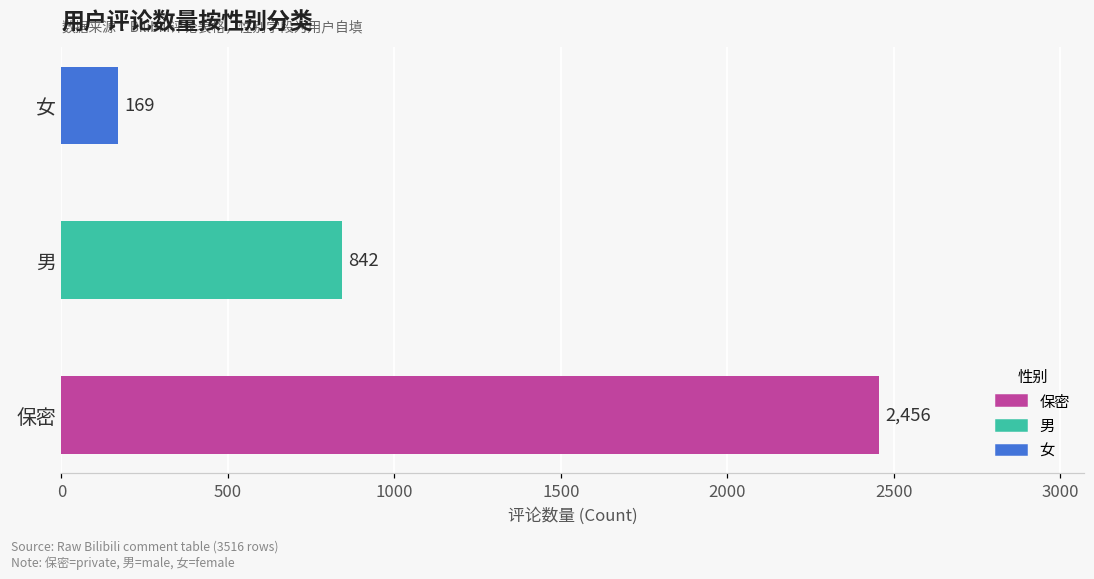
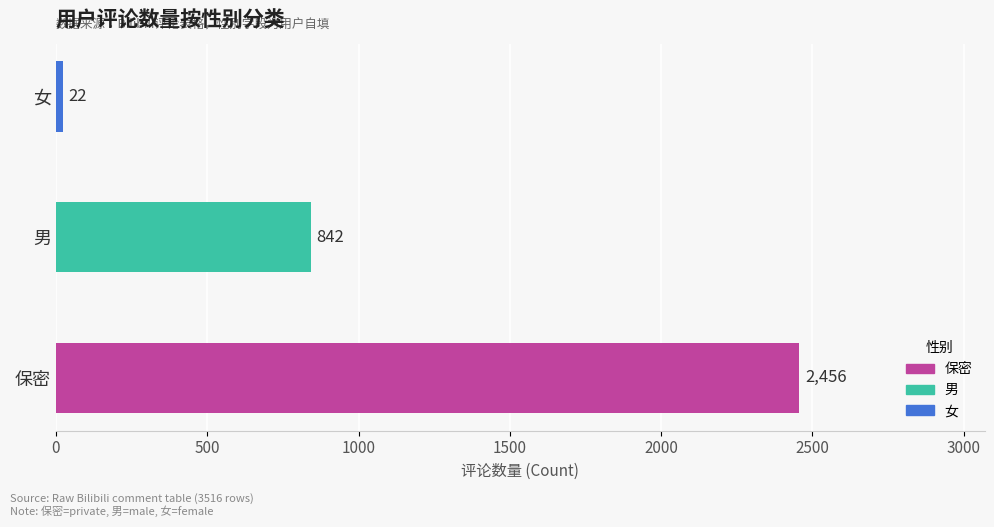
  {
-   "女": "169",
+   "女": "22",
    "男": "842",
    "保密": "2,456"
  }
